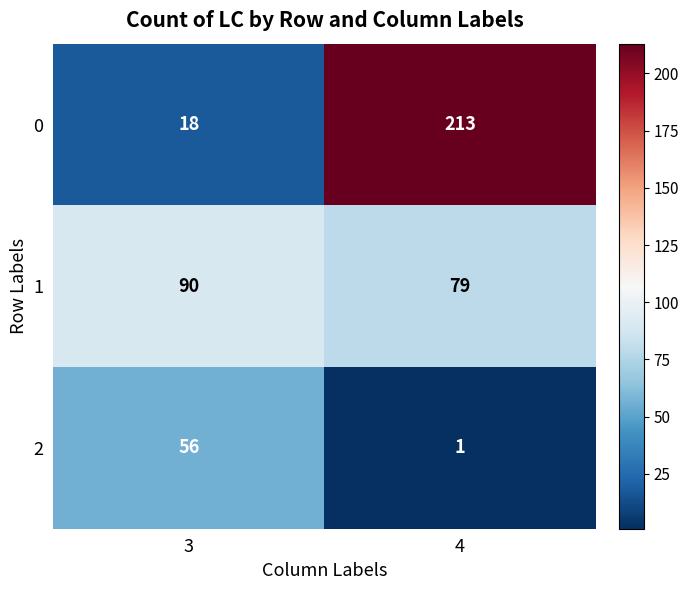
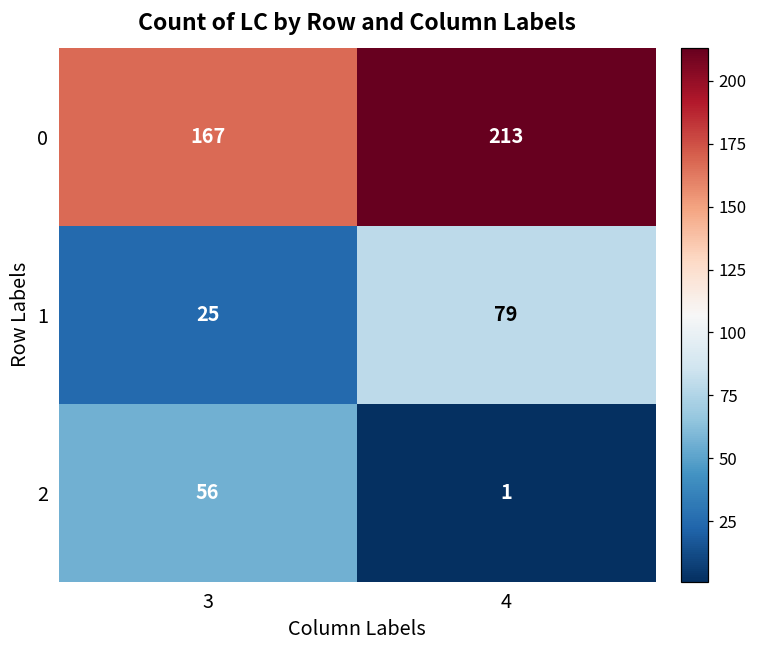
  {
    "0": {
-     "3": 18,
+     "3": 167,
      "4": 213
    },
    "1": {
-     "3": 90,
+     "3": 25,
      "4": 79
    },
    "2": {
      "3": 56,
      "4": 1
    }
  }
